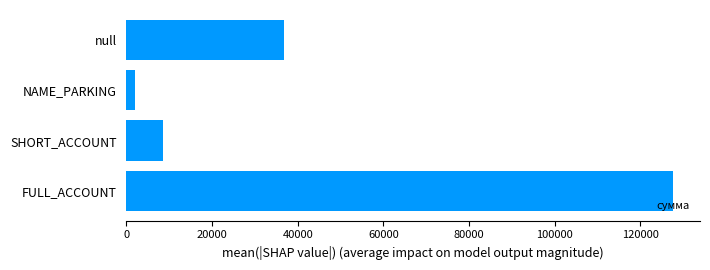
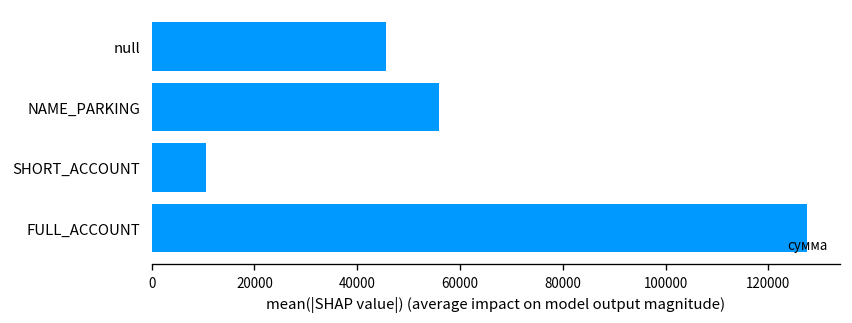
  {
-   "null": 37000,
-   "NAME_PARKING": 2000,
-   "SHORT_ACCOUNT": 9000,
+   "null": 46000,
+   "NAME_PARKING": 56000,
+   "SHORT_ACCOUNT": 11000,
    "FULL_ACCOUNT": 128000
  }
